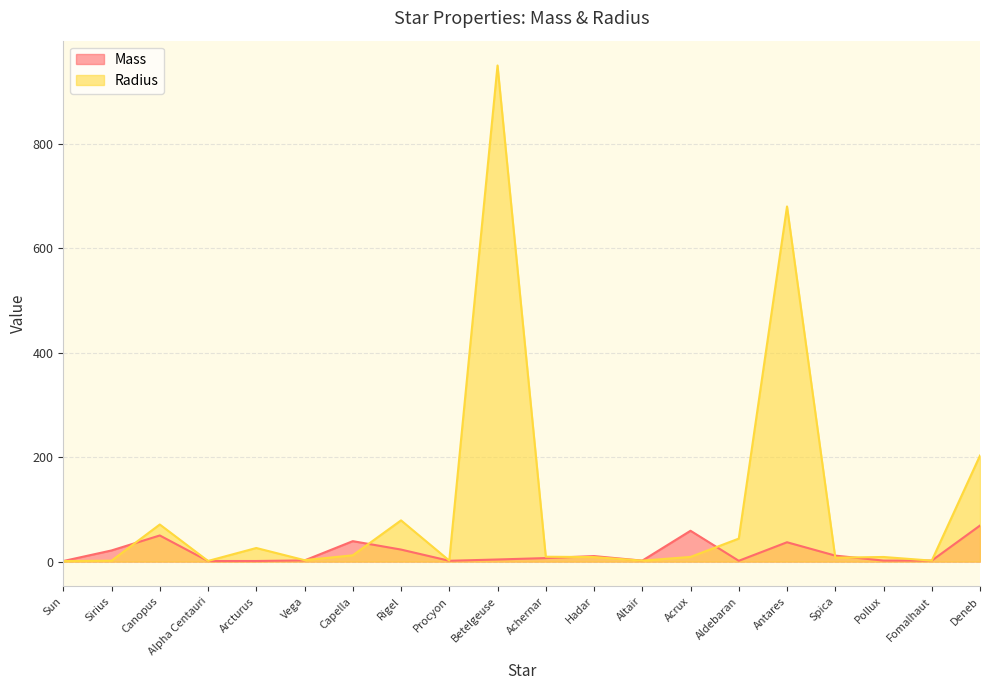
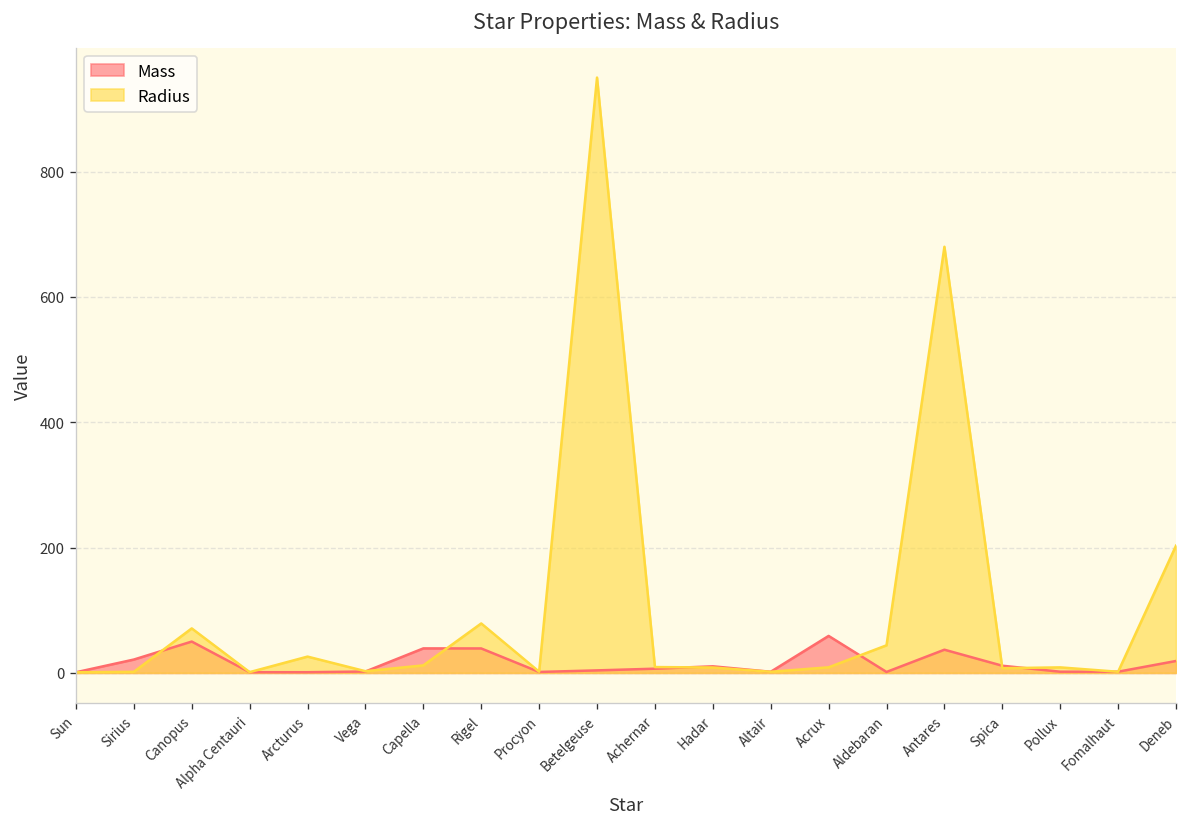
  {
    "Mass": {
      "Sirius": 20,
      "Canopus": 50,
      "Arcturus": 0,
      "Capella": 40,
-     "Rigel": 20,
+     "Rigel": 40,
      "Betelgeuse": 0,
      "Acrux": 60,
      "Aldebaran": 0,
      "Antares": 40,
      "Pollux": 0,
-     "Deneb": 70
+     "Deneb": 20
    },
    "Radius": {
      "Sirius": 0,
      "Canopus": 70,
      "Arcturus": 30,
      "Capella": 10,
      "Rigel": 80,
      "Betelgeuse": 950,
      "Acrux": 10,
      "Aldebaran": 40,
      "Antares": 680,
      "Pollux": 10,
      "Deneb": 200
    }
  }
